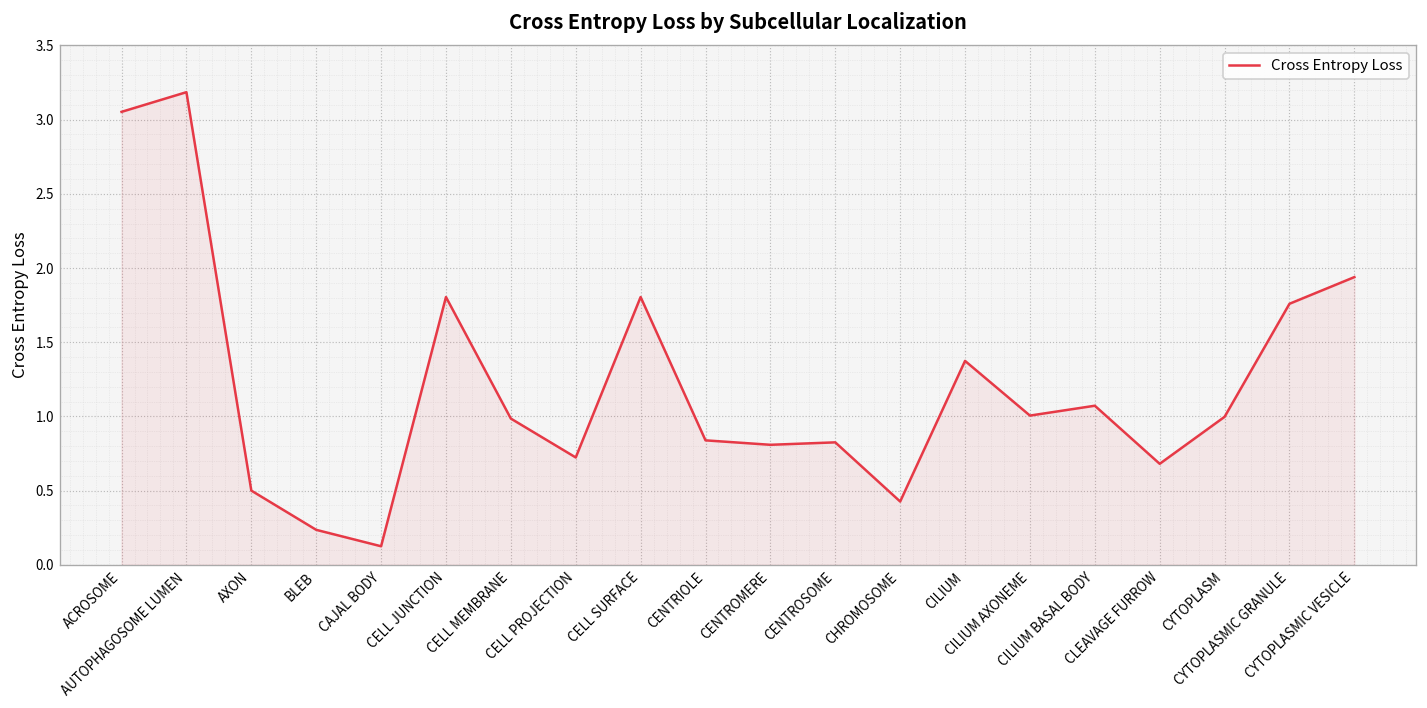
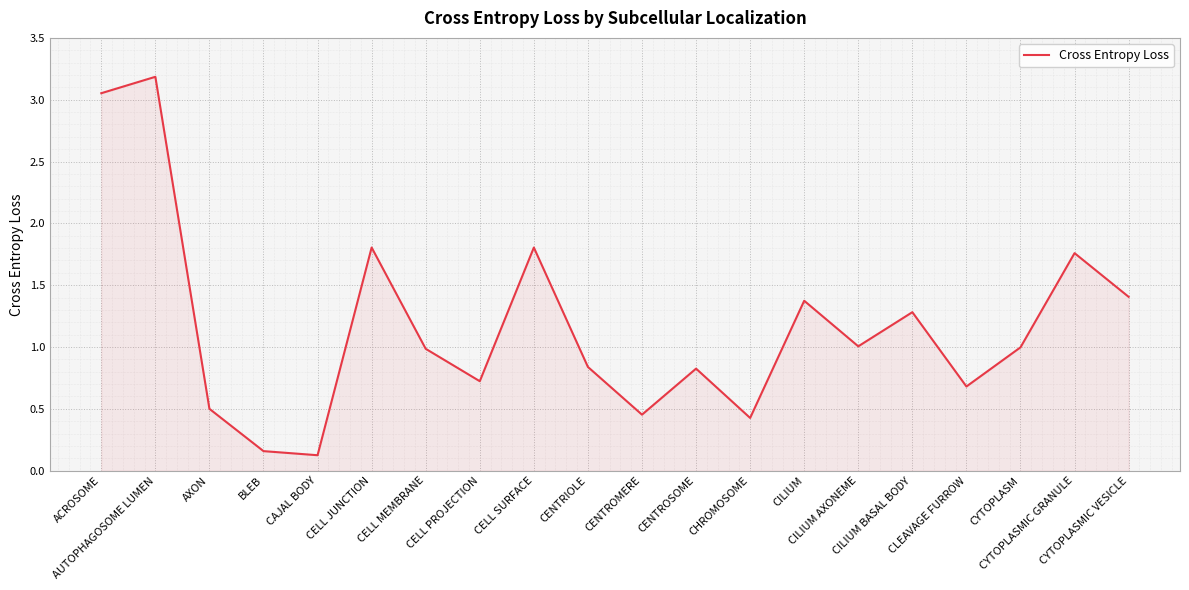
  {
    "ACROSOME": 3.05,
    "AUTOPHAGOSOME LUMEN": 3.19,
    "AXON": 0.50,
-   "BLEB": 0.24,
+   "BLEB": 0.16,
    "CAJAL BODY": 0.12,
    "CELL JUNCTION": 1.80,
    "CELL MEMBRANE": 0.99,
    "CELL PROJECTION": 0.72,
    "CELL SURFACE": 1.80,
    "CENTRIOLE": 0.84,
-   "CENTROMERE": 0.81,
+   "CENTROMERE": 0.45,
    "CENTROSOME": 0.83,
    "CHROMOSOME": 0.43,
    "CILIUM": 1.37,
    "CILIUM AXONEME": 1.01,
-   "CILIUM BASAL BODY": 1.07,
+   "CILIUM BASAL BODY": 1.28,
    "CLEAVAGE FURROW": 0.68,
    "CYTOPLASM": 1.00,
    "CYTOPLASMIC GRANULE": 1.76,
-   "CYTOPLASMIC VESICLE": 1.94
+   "CYTOPLASMIC VESICLE": 1.41
  }
